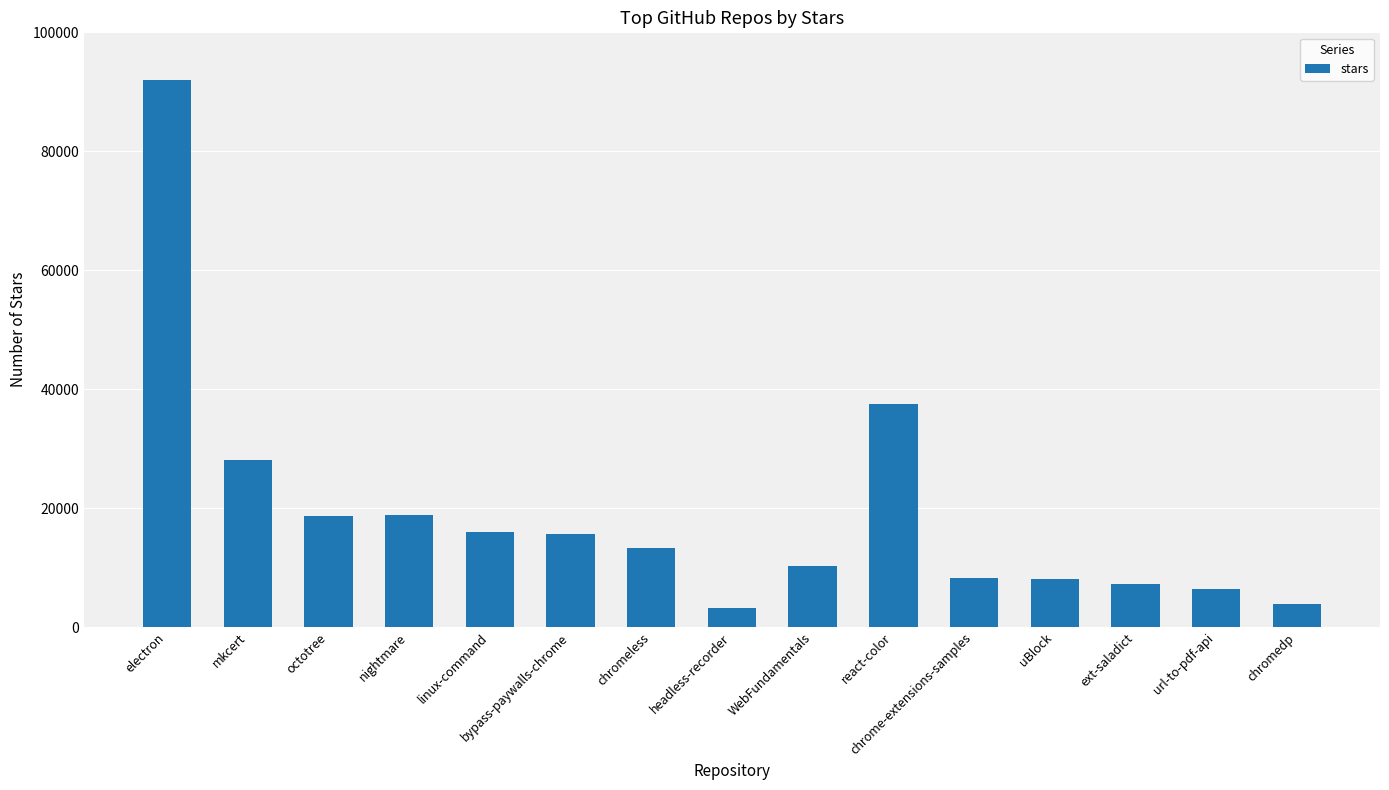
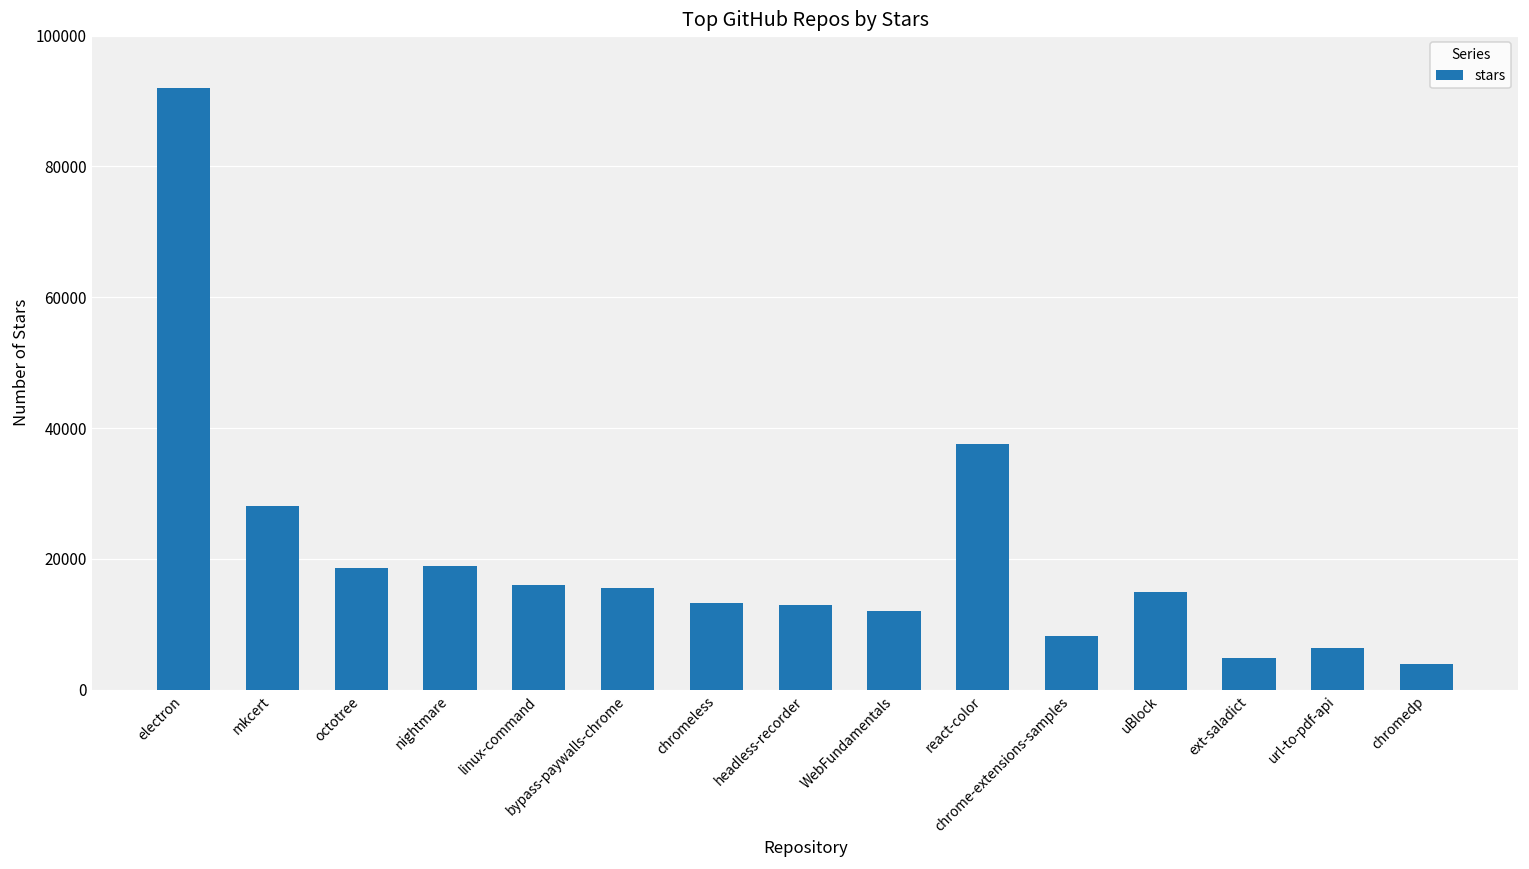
  {
    "electron": 92000,
    "mkcert": 28000,
    "octotree": 19000,
    "nightmare": 19000,
    "linux-command": 16000,
    "bypass-paywalls-chrome": 16000,
    "chromeless": 13000,
-   "headless-recorder": 3000,
-   "WebFundamentals": 10000,
+   "headless-recorder": 13000,
+   "WebFundamentals": 12000,
    "react-color": 38000,
    "chrome-extensions-samples": 8000,
-   "uBlock": 8000,
-   "ext-saladict": 7000,
+   "uBlock": 15000,
+   "ext-saladict": 5000,
    "url-to-pdf-api": 6000,
    "chromedp": 4000
  }
